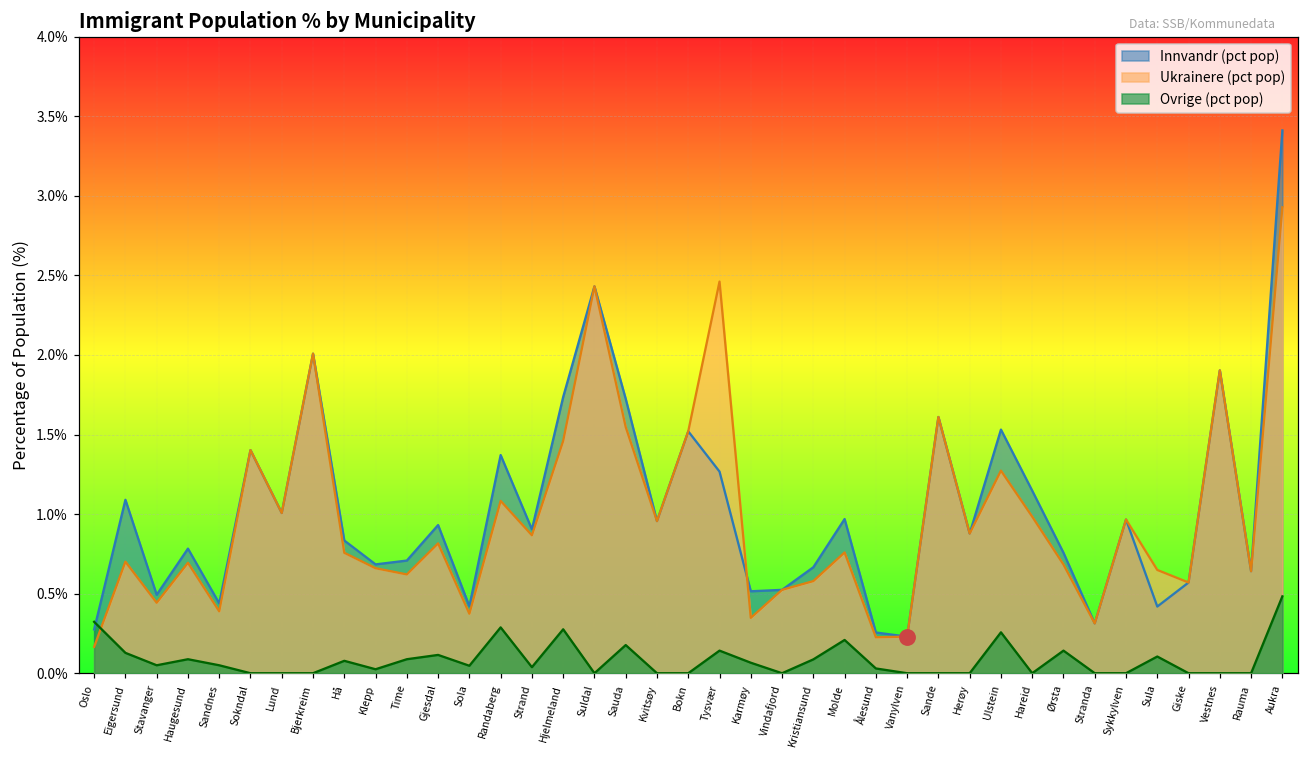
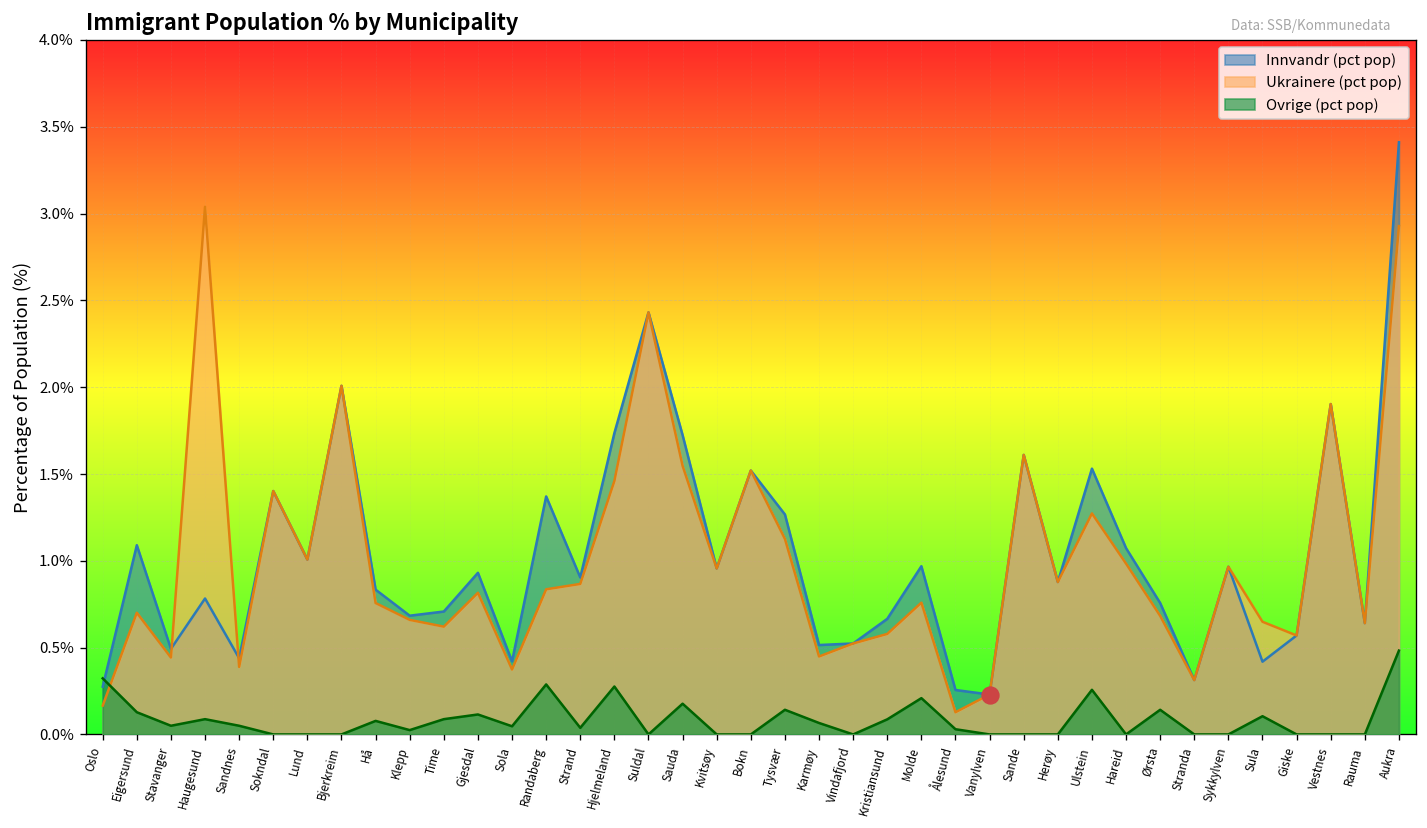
  {
    "Innvandr (pct pop)": {
      "Oslo": "0.28%",
      "Eigersund": "1.09%",
      "Stavanger": "0.49%",
      "Haugesund": "0.78%",
      "Sandnes": "0.44%",
      "Hå": "0.83%",
      "Klepp": "0.68%",
      "Time": "0.71%",
      "Gjesdal": "0.93%",
      "Sola": "0.42%",
      "Randaberg": "1.37%",
      "Strand": "0.90%",
      "Hjelmeland": "1.74%",
      "Sauda": "1.72%",
      "Tysvær": "1.27%",
      "Karmøy": "0.52%",
      "Kristiansund": "0.67%",
      "Molde": "0.97%",
      "Ålesund": "0.26%",
      "Ulstein": "1.53%",
-     "Hareid": "1.15%",
+     "Hareid": "1.07%",
      "Ørsta": "0.76%",
      "Sula": "0.42%",
      "Aukra": "3.41%"
    },
    "Ukrainere (pct pop)": {
      "Oslo": "0.17%",
      "Eigersund": "0.70%",
      "Stavanger": "0.44%",
-     "Haugesund": "0.69%",
+     "Haugesund": "3.04%",
      "Sandnes": "0.39%",
      "Hå": "0.76%",
      "Klepp": "0.66%",
      "Time": "0.62%",
      "Gjesdal": "0.82%",
      "Sola": "0.37%",
-     "Randaberg": "1.08%",
+     "Randaberg": "0.84%",
      "Strand": "0.87%",
      "Hjelmeland": "1.46%",
      "Sauda": "1.55%",
-     "Tysvær": "2.46%",
-     "Karmøy": "0.35%",
+     "Tysvær": "1.13%",
+     "Karmøy": "0.45%",
      "Kristiansund": "0.58%",
      "Molde": "0.76%",
-     "Ålesund": "0.23%",
+     "Ålesund": "0.13%",
      "Ulstein": "1.27%",
      "Hareid": "0.98%",
      "Ørsta": "0.68%",
      "Sula": "0.65%",
      "Aukra": "2.93%"
    },
    "Ovrige (pct pop)": {
      "Oslo": "0.32%",
      "Eigersund": "0.13%",
      "Stavanger": "0.05%",
      "Haugesund": "0.09%",
      "Sandnes": "0.05%",
      "Sokndal": "0.00%",
      "Lund": "0.00%",
      "Bjerkreim": "0.00%",
      "Hå": "0.08%",
      "Klepp": "0.03%",
      "Time": "0.09%",
      "Gjesdal": "0.12%",
      "Sola": "0.05%",
      "Randaberg": "0.29%",
      "Strand": "0.04%",
      "Hjelmeland": "0.28%",
      "Suldal": "0.00%",
      "Sauda": "0.18%",
      "Kvitsøy": "0.00%",
      "Bokn": "0.00%",
      "Tysvær": "0.14%",
      "Karmøy": "0.07%",
      "Vindafjord": "0.00%",
      "Kristiansund": "0.09%",
      "Molde": "0.21%",
      "Ålesund": "0.03%",
      "Vanylven": "0.00%",
      "Sande": "0.00%",
      "Herøy": "0.00%",
      "Ulstein": "0.26%",
      "Hareid": "0.00%",
      "Ørsta": "0.14%",
      "Stranda": "0.00%",
      "Sykkylven": "0.00%",
      "Sula": "0.11%",
      "Giske": "0.00%",
      "Vestnes": "0.00%",
      "Rauma": "0.00%",
      "Aukra": "0.48%"
    }
  }
